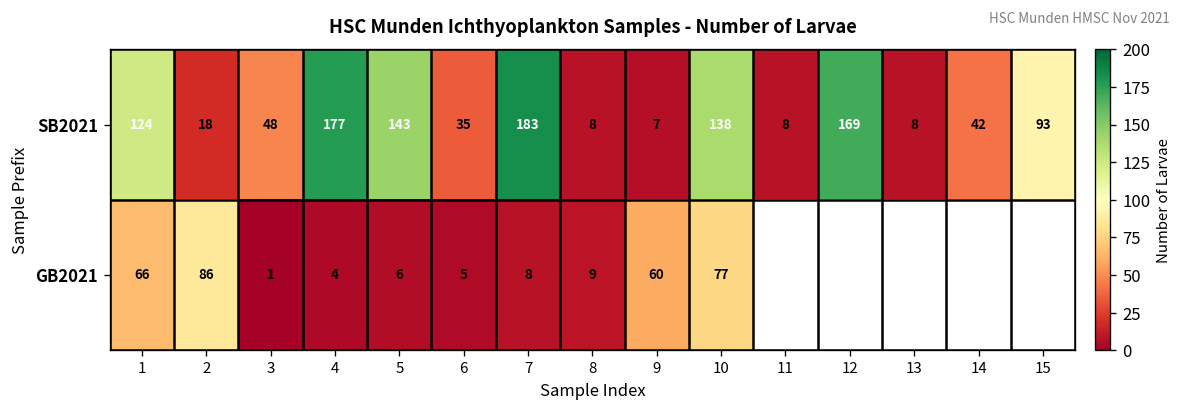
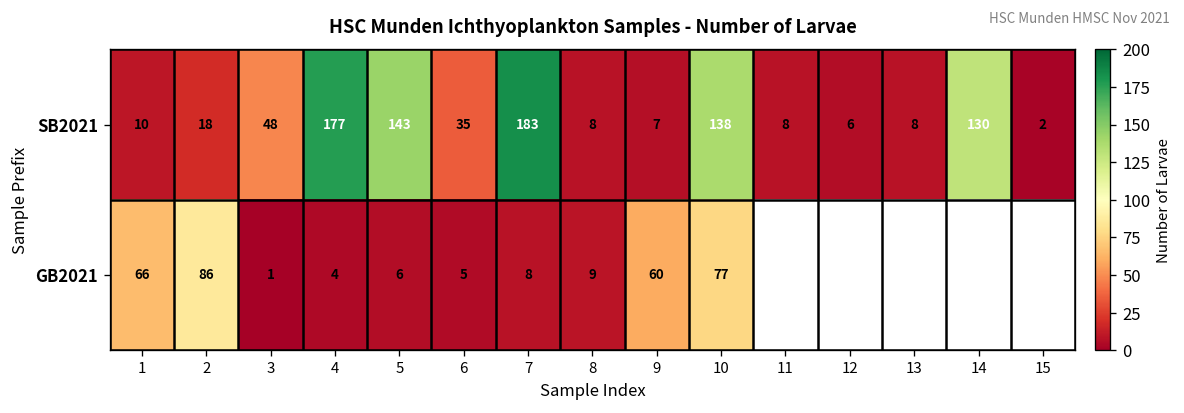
  {
    "SB2021": {
-     "1": 124,
+     "1": 10,
      "2": 18,
      "3": 48,
      "4": 177,
      "5": 143,
      "6": 35,
      "7": 183,
      "8": 8,
      "9": 7,
      "10": 138,
      "11": 8,
-     "12": 169,
+     "12": 6,
      "13": 8,
-     "14": 42,
-     "15": 93
+     "14": 130,
+     "15": 2
    },
    "GB2021": {
      "1": 66,
      "2": 86,
      "3": 1,
      "4": 4,
      "5": 6,
      "6": 5,
      "7": 8,
      "8": 9,
      "9": 60,
      "10": 77
    }
  }
